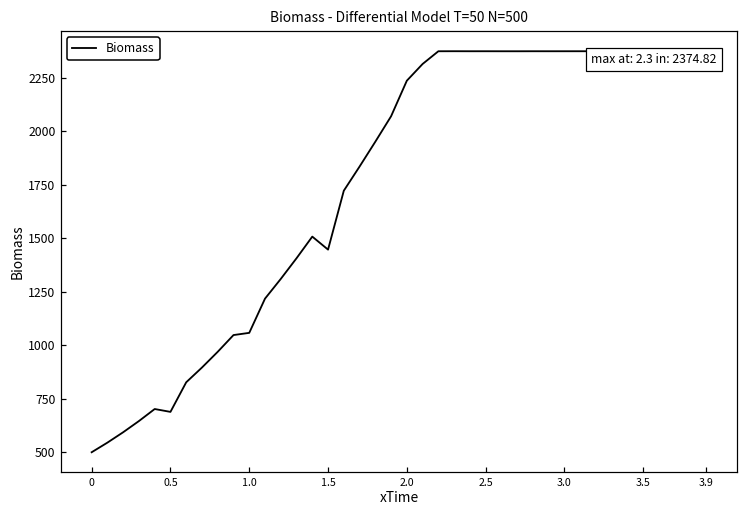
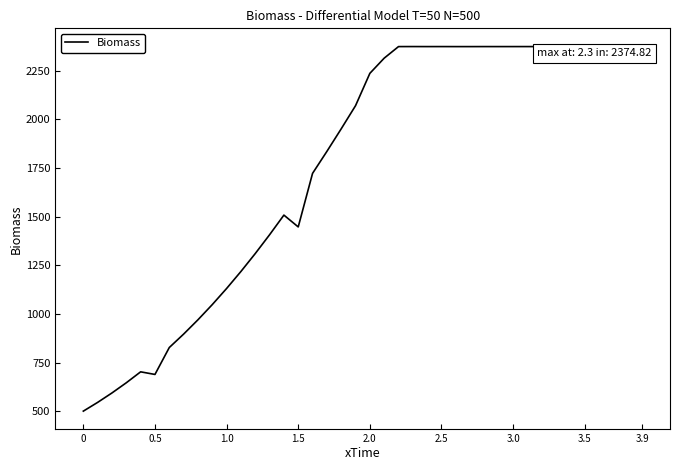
  {
    "0": 500,
    "0.5": 690,
-   "1.0": 1060,
+   "1.0": 1130,
    "1.5": 1450,
    "2.0": 2240,
    "2.5": 2370,
    "3.0": 2370
  }
